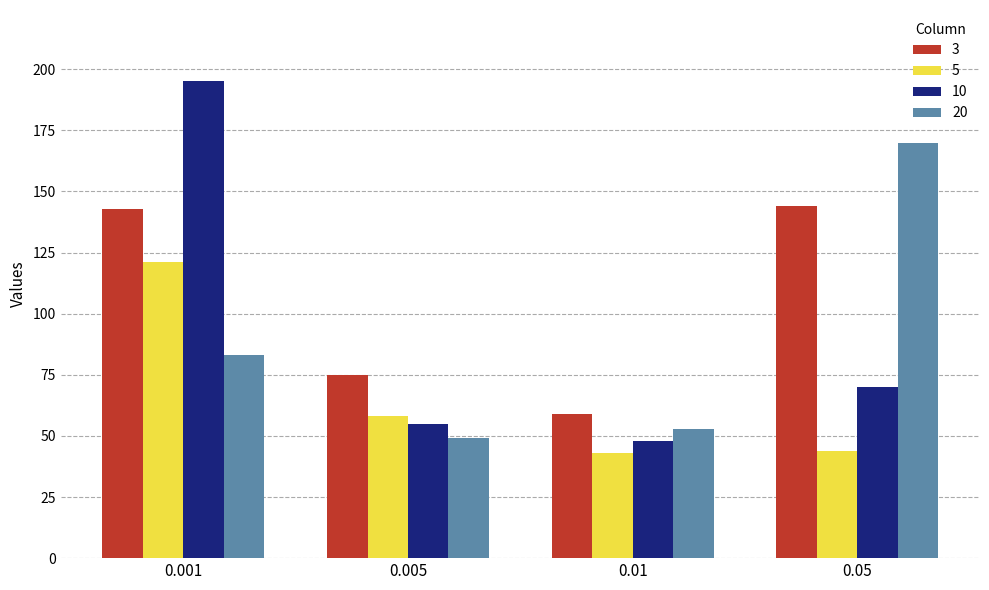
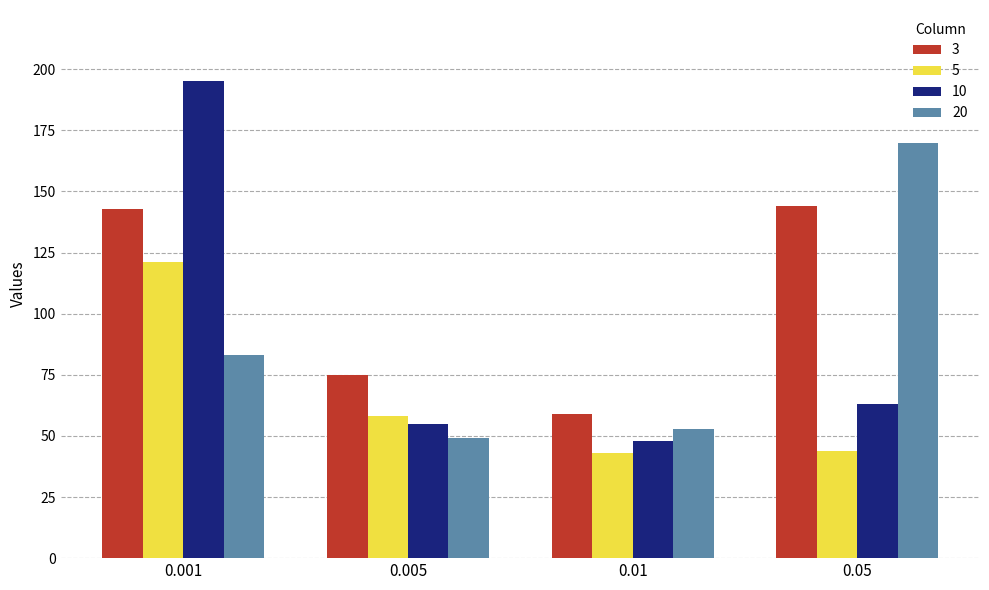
  {
    "3": {
      "0.001": 143,
      "0.005": 75,
      "0.01": 59,
      "0.05": 144
    },
    "5": {
      "0.001": 121,
      "0.005": 58,
      "0.01": 43,
      "0.05": 44
    },
    "10": {
      "0.001": 195,
      "0.005": 55,
      "0.01": 48,
-     "0.05": 70
+     "0.05": 63
    },
    "20": {
      "0.001": 83,
      "0.005": 49,
      "0.01": 53,
      "0.05": 170
    }
  }
